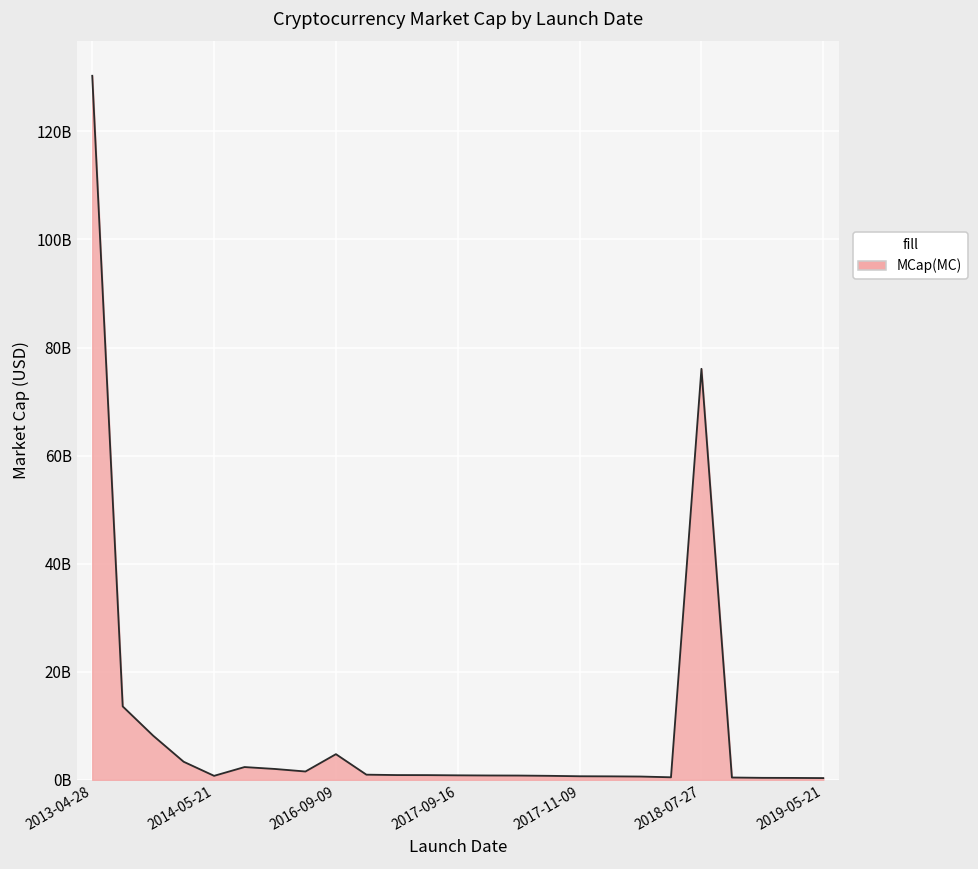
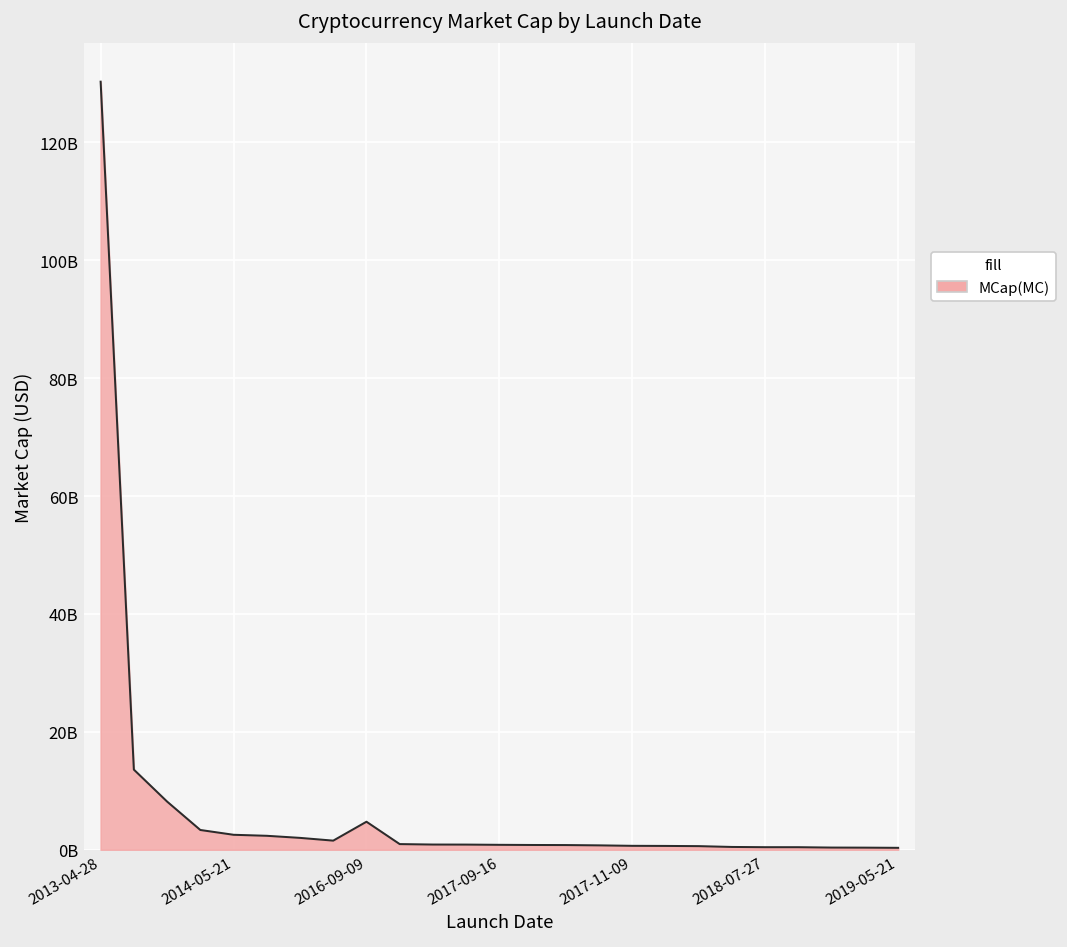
  {
-   "2014-05-21": 1000000000,
+   "2014-05-21": 3000000000,
    "2016-09-09": 5000000000,
    "2017-09-16": 1000000000,
-   "2018-07-27": 76000000000,
+   "2018-07-27": 0,
    "2019-05-21": 0
  }
